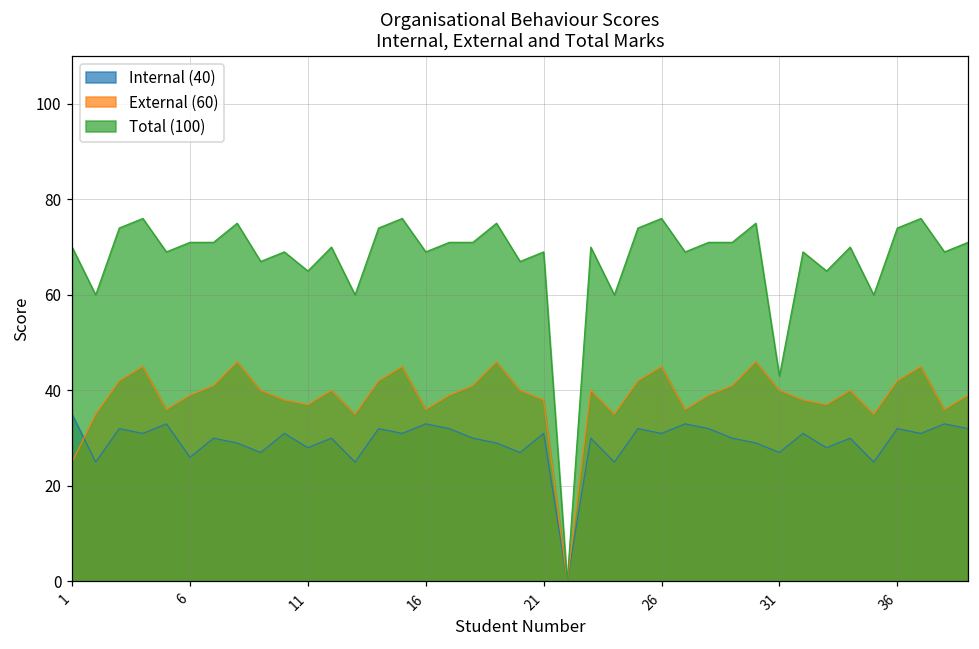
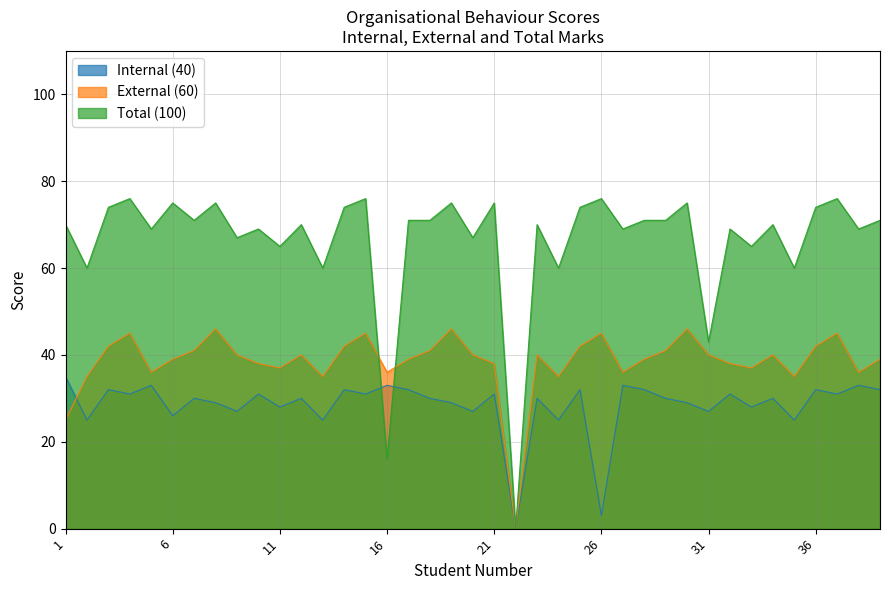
  {
    "Internal (40)": {
      "1": 35,
      "6": 26,
      "11": 28,
      "16": 33,
      "21": 31,
-     "26": 31,
+     "26": 3,
      "31": 27,
      "36": 32
    },
    "External (60)": {
      "1": 25,
      "6": 39,
      "11": 37,
      "16": 36,
      "21": 38,
      "26": 45,
      "31": 40,
      "36": 42
    },
    "Total (100)": {
      "1": 70,
-     "6": 71,
+     "6": 75,
      "11": 65,
-     "16": 69,
-     "21": 69,
+     "16": 16,
+     "21": 75,
      "26": 76,
      "31": 43,
      "36": 74
    }
  }
